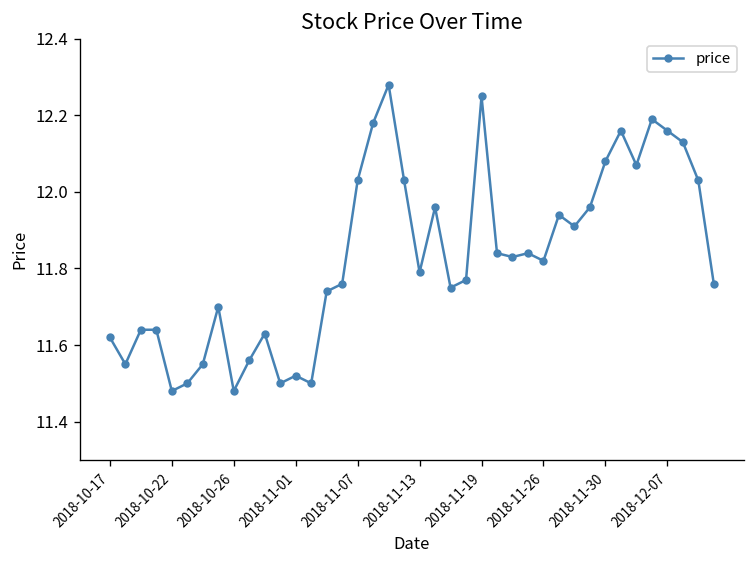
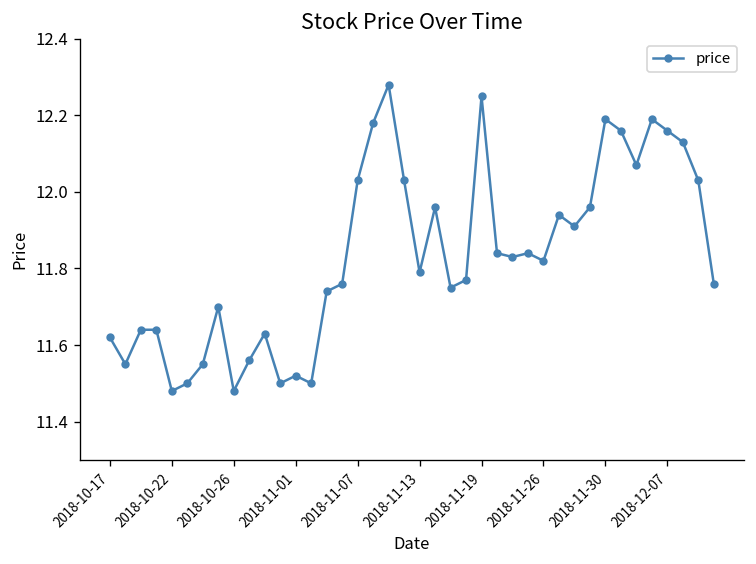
  {
    "2018-10-22": 11.48,
    "2018-10-26": 11.48,
    "2018-11-01": 11.52,
    "2018-11-07": 12.03,
    "2018-11-13": 11.79,
    "2018-11-19": 12.25,
    "2018-11-26": 11.82,
-   "2018-11-30": 12.08,
+   "2018-11-30": 12.19,
    "2018-12-07": 12.16
  }
